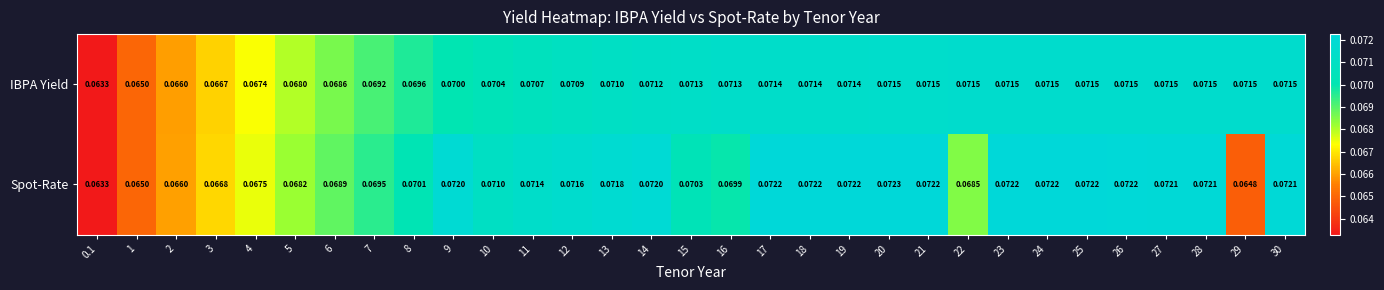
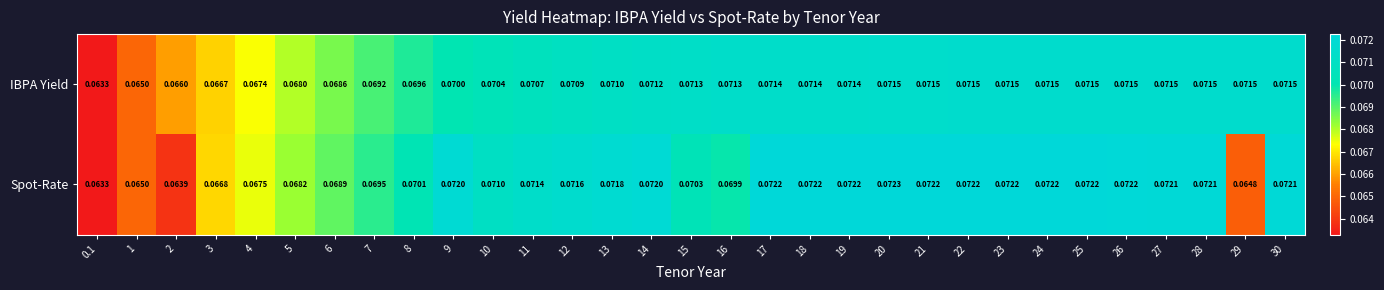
  {
    "IBPA Yield": {
      "0.1": 0.0633,
      "1": 0.0650,
      "2": 0.0660,
      "3": 0.0667,
      "4": 0.0674,
      "5": 0.0680,
      "6": 0.0686,
      "7": 0.0692,
      "8": 0.0696,
      "9": 0.0700,
      "10": 0.0704,
      "11": 0.0707,
      "12": 0.0709,
      "13": 0.0710,
      "14": 0.0712,
      "15": 0.0713,
      "16": 0.0713,
      "17": 0.0714,
      "18": 0.0714,
      "19": 0.0714,
      "20": 0.0715,
      "21": 0.0715,
      "22": 0.0715,
      "23": 0.0715,
      "24": 0.0715,
      "25": 0.0715,
      "26": 0.0715,
      "27": 0.0715,
      "28": 0.0715,
      "29": 0.0715,
      "30": 0.0715
    },
    "Spot-Rate": {
      "0.1": 0.0633,
      "1": 0.0650,
-     "2": 0.0660,
+     "2": 0.0639,
      "3": 0.0668,
      "4": 0.0675,
      "5": 0.0682,
      "6": 0.0689,
      "7": 0.0695,
      "8": 0.0701,
      "9": 0.0720,
      "10": 0.0710,
      "11": 0.0714,
      "12": 0.0716,
      "13": 0.0718,
      "14": 0.0720,
      "15": 0.0703,
      "16": 0.0699,
      "17": 0.0722,
      "18": 0.0722,
      "19": 0.0722,
      "20": 0.0723,
      "21": 0.0722,
-     "22": 0.0685,
+     "22": 0.0722,
      "23": 0.0722,
      "24": 0.0722,
      "25": 0.0722,
      "26": 0.0722,
      "27": 0.0721,
      "28": 0.0721,
      "29": 0.0648,
      "30": 0.0721
    }
  }
